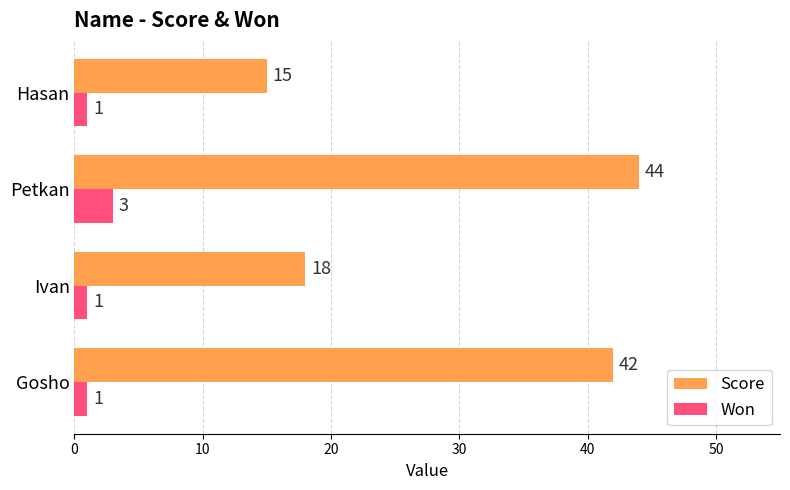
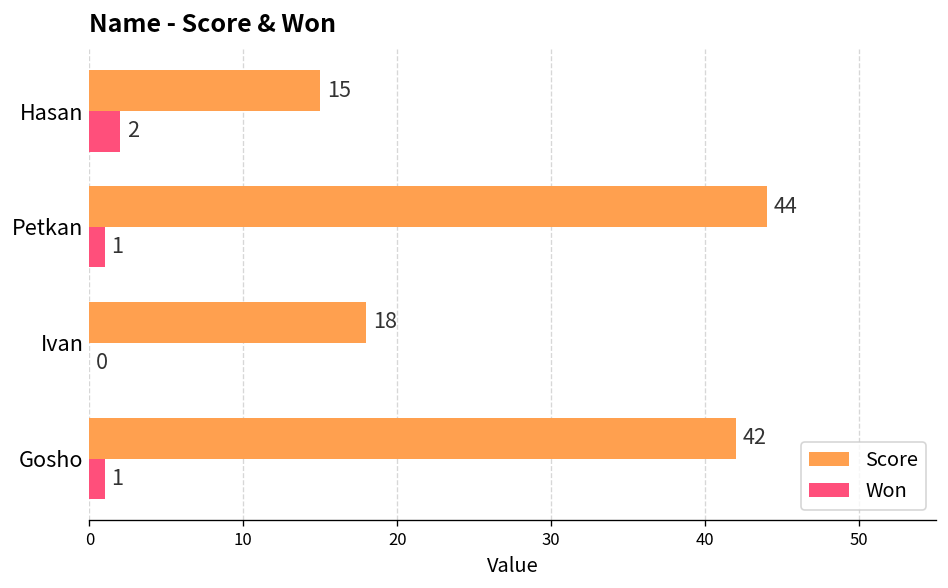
  {
    "Score": {
      "Hasan": 15,
      "Petkan": 44,
      "Ivan": 18,
      "Gosho": 42
    },
    "Won": {
-     "Hasan": 1,
-     "Petkan": 3,
-     "Ivan": 1,
+     "Hasan": 2,
+     "Petkan": 1,
+     "Ivan": 0,
      "Gosho": 1
    }
  }
